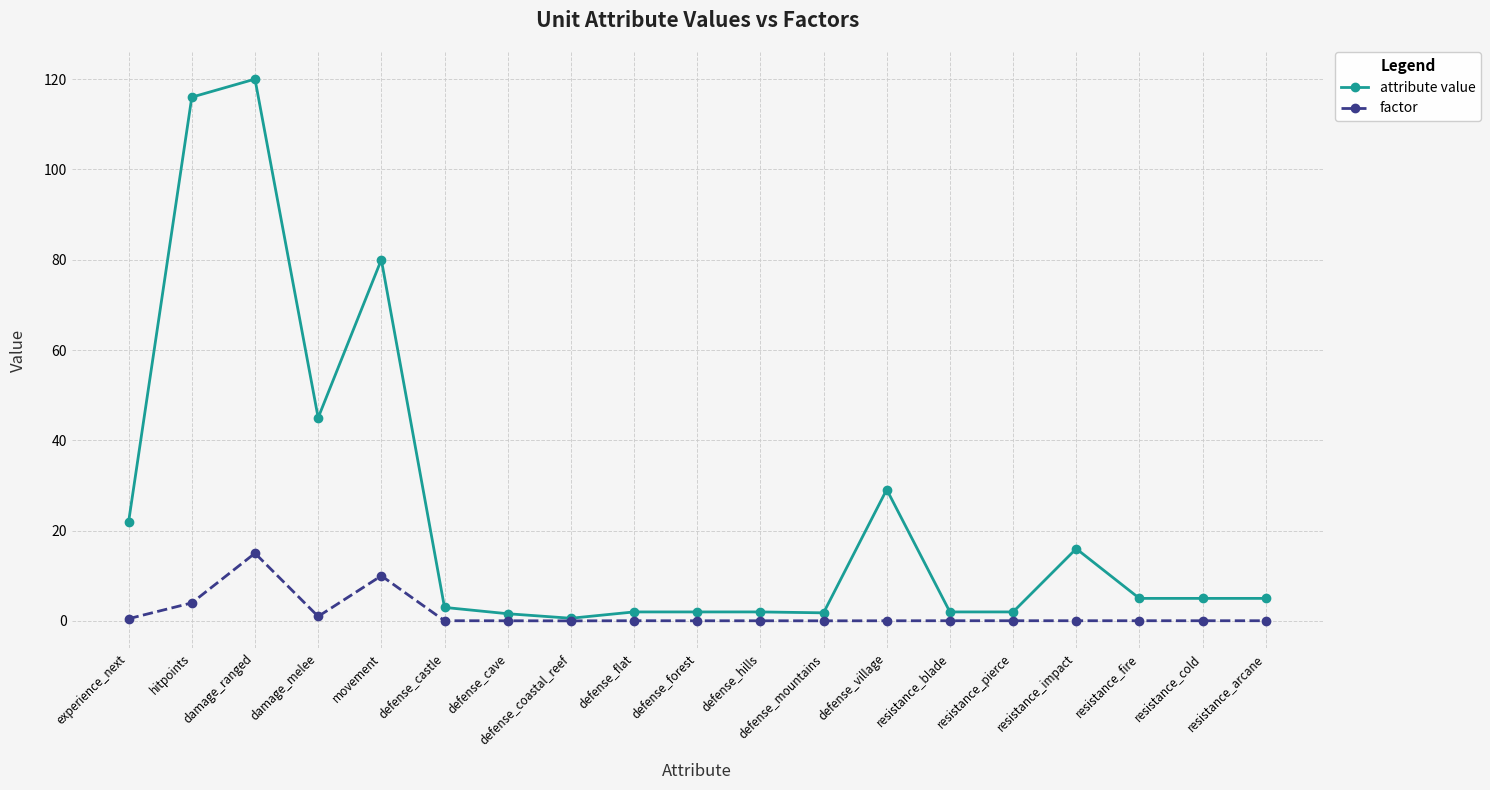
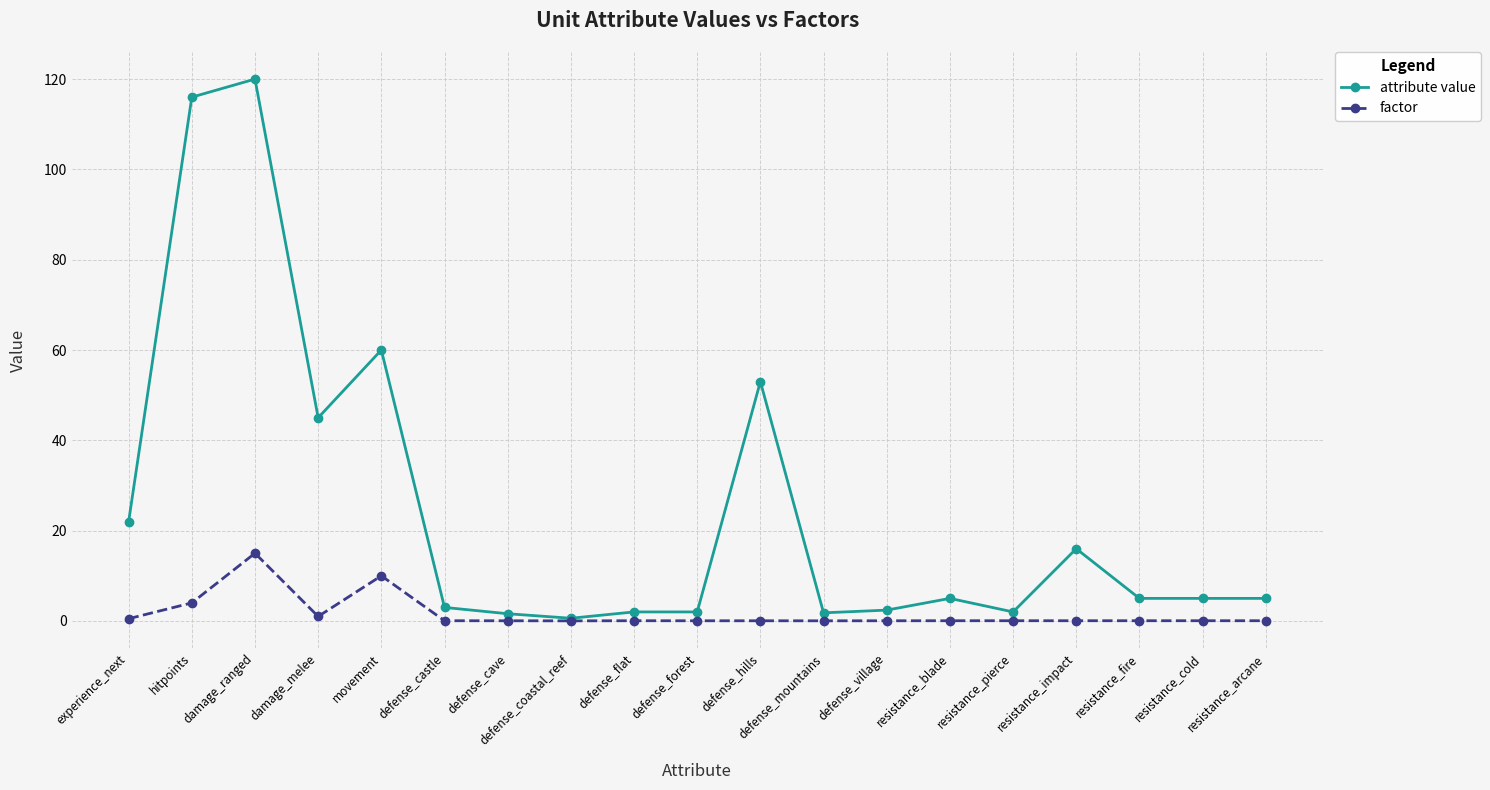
  {
    "attribute value": {
      "experience_next": 22,
      "hitpoints": 116,
      "damage_ranged": 120,
      "damage_melee": 45,
-     "movement": 80,
+     "movement": 60,
      "defense_castle": 3,
      "defense_cave": 2,
      "defense_coastal_reef": 1,
      "defense_flat": 2,
      "defense_forest": 2,
-     "defense_hills": 2,
+     "defense_hills": 53,
      "defense_mountains": 2,
-     "defense_village": 29,
-     "resistance_blade": 2,
+     "defense_village": 2,
+     "resistance_blade": 5,
      "resistance_pierce": 2,
      "resistance_impact": 16,
      "resistance_fire": 5,
      "resistance_cold": 5,
      "resistance_arcane": 5
    },
    "factor": {
      "experience_next": 1,
      "hitpoints": 4,
      "damage_ranged": 15,
      "damage_melee": 1,
      "movement": 10,
      "defense_castle": 0,
      "defense_cave": 0,
      "defense_coastal_reef": 0,
      "defense_flat": 0,
      "defense_forest": 0,
      "defense_hills": 0,
      "defense_mountains": 0,
      "defense_village": 0,
      "resistance_blade": 0,
      "resistance_pierce": 0,
      "resistance_impact": 0,
      "resistance_fire": 0,
      "resistance_cold": 0,
      "resistance_arcane": 0
    }
  }
